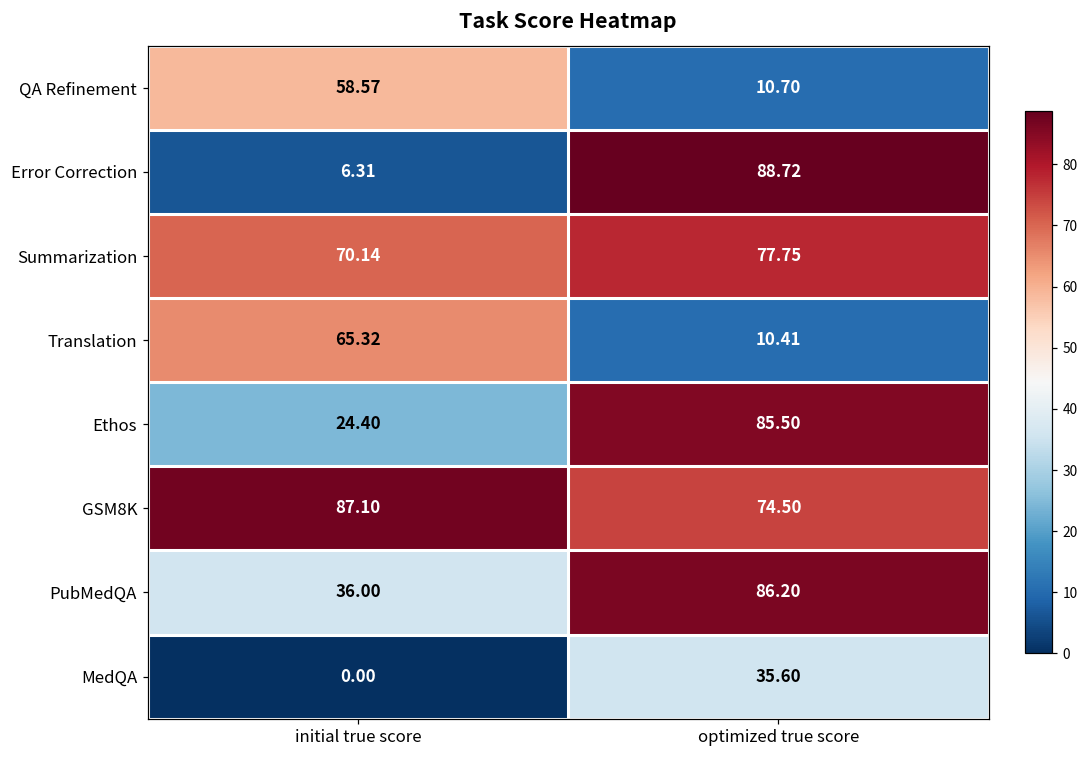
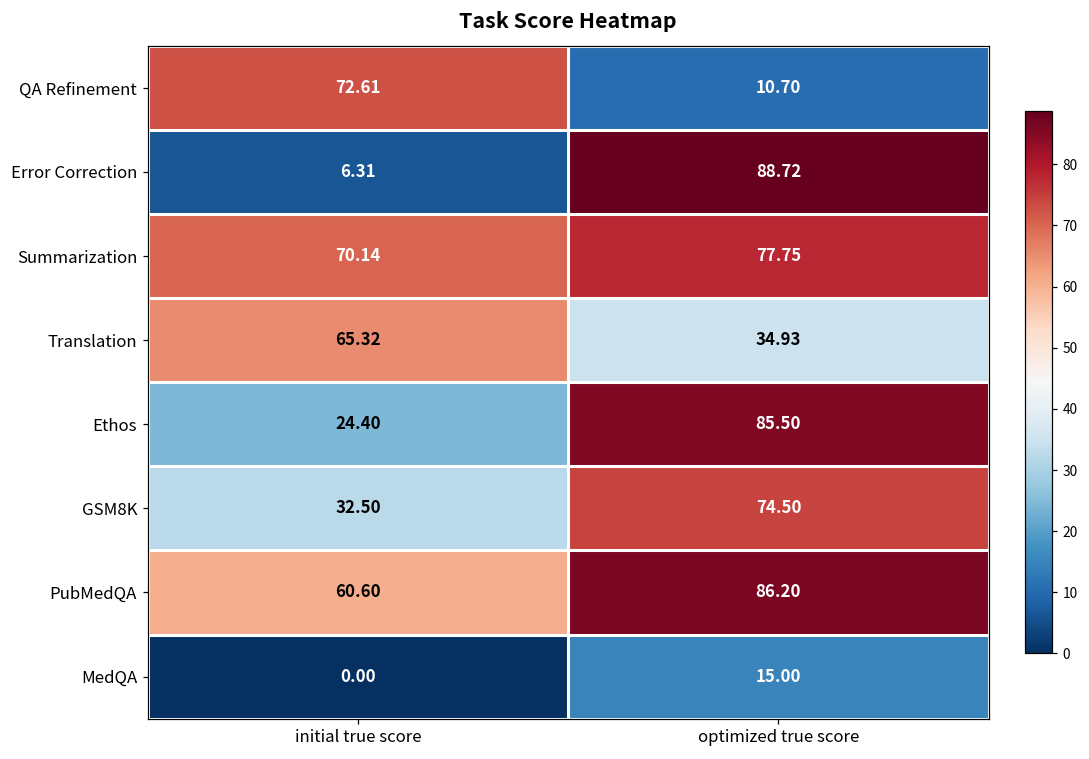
  {
    "QA Refinement": {
-     "initial true score": 58.57,
+     "initial true score": 72.61,
      "optimized true score": 10.70
    },
    "Error Correction": {
      "initial true score": 6.31,
      "optimized true score": 88.72
    },
    "Summarization": {
      "initial true score": 70.14,
      "optimized true score": 77.75
    },
    "Translation": {
      "initial true score": 65.32,
-     "optimized true score": 10.41
+     "optimized true score": 34.93
    },
    "Ethos": {
      "initial true score": 24.40,
      "optimized true score": 85.50
    },
    "GSM8K": {
-     "initial true score": 87.10,
+     "initial true score": 32.50,
      "optimized true score": 74.50
    },
    "PubMedQA": {
-     "initial true score": 36.00,
+     "initial true score": 60.60,
      "optimized true score": 86.20
    },
    "MedQA": {
      "initial true score": 0.00,
-     "optimized true score": 35.60
+     "optimized true score": 15.00
    }
  }
